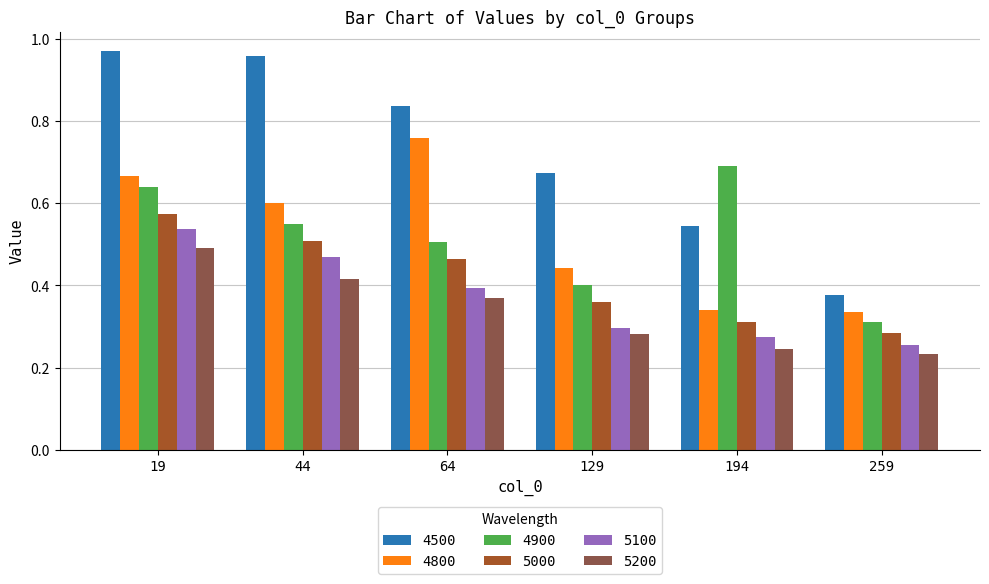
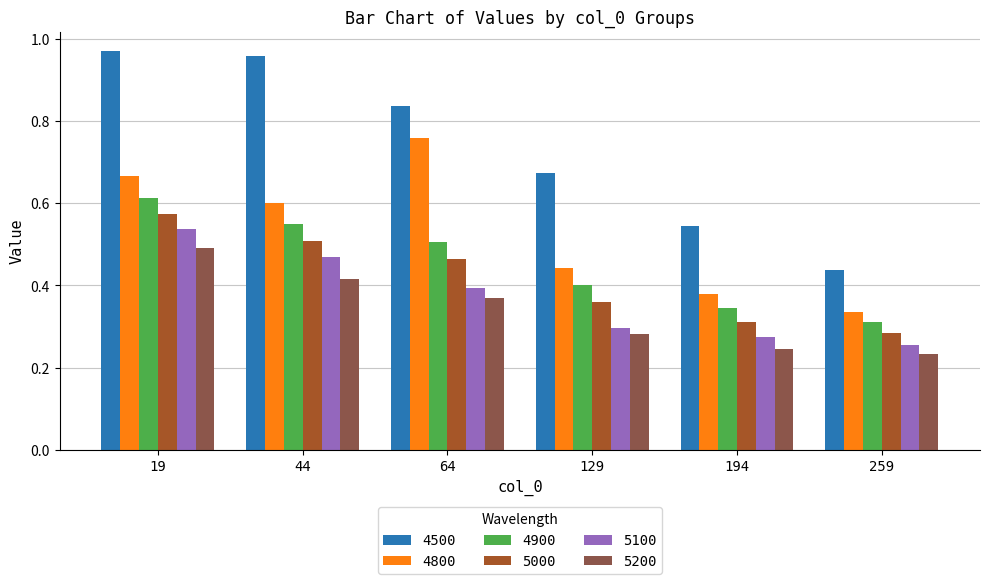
  {
    "4500": {
      "19": 0.97,
      "44": 0.96,
      "64": 0.84,
      "129": 0.67,
      "194": 0.54,
-     "259": 0.38
+     "259": 0.44
    },
    "4800": {
      "19": 0.67,
      "44": 0.60,
      "64": 0.76,
      "129": 0.44,
-     "194": 0.34,
+     "194": 0.38,
      "259": 0.33
    },
    "4900": {
-     "19": 0.64,
+     "19": 0.61,
      "44": 0.55,
      "64": 0.50,
      "129": 0.40,
-     "194": 0.69,
+     "194": 0.34,
      "259": 0.31
    },
    "5100": {
      "19": 0.54,
      "44": 0.47,
      "64": 0.39,
      "129": 0.30,
      "194": 0.27,
      "259": 0.26
    }
  }
